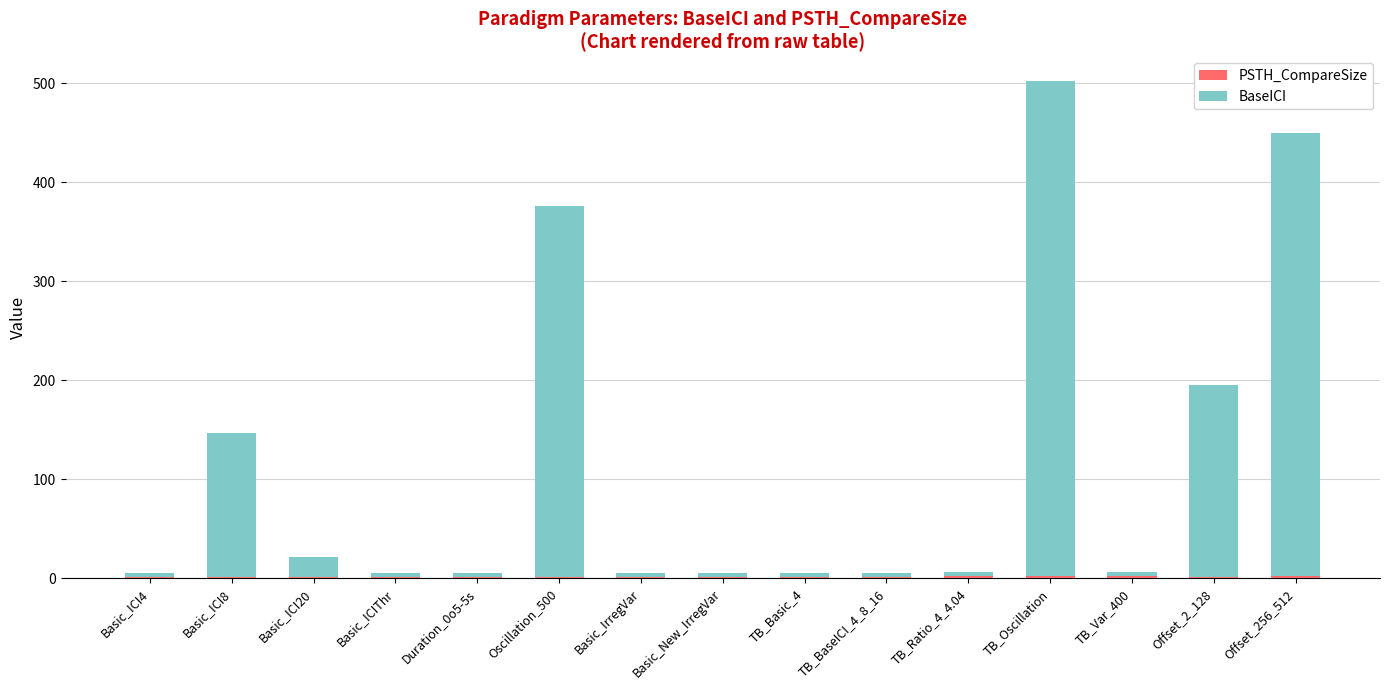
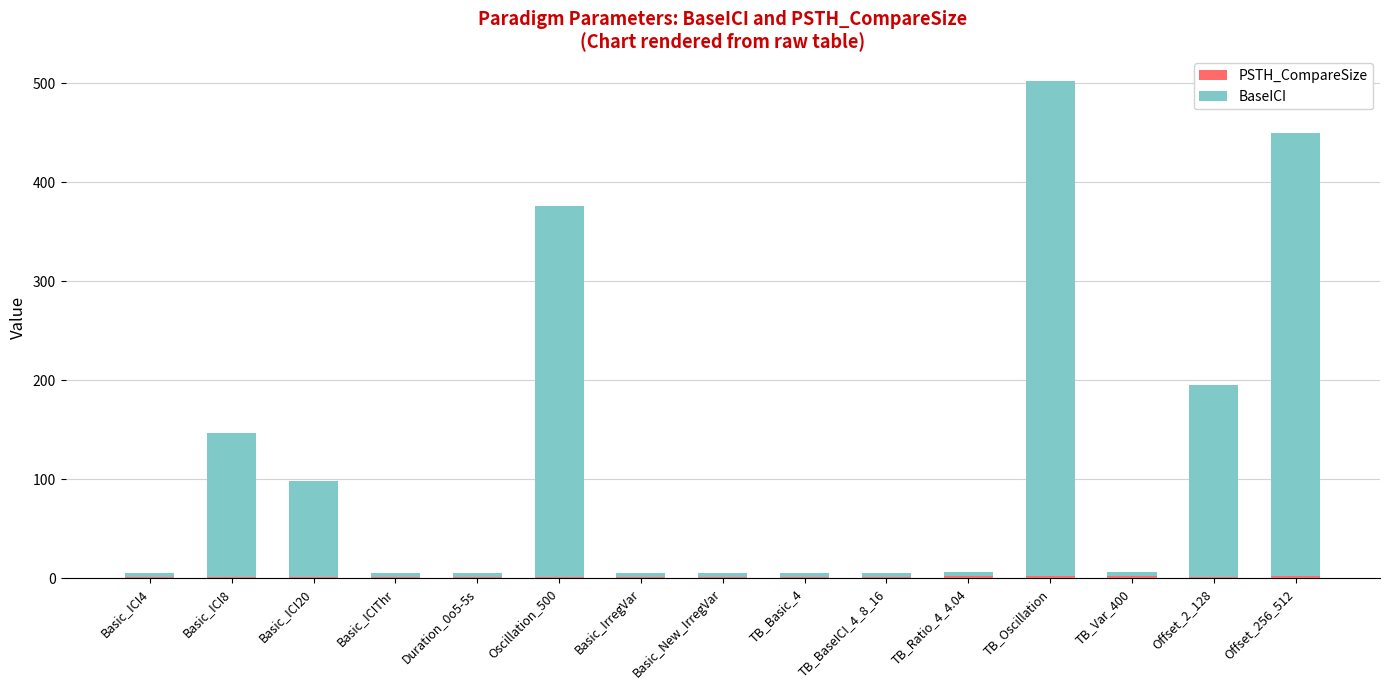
  {
    "BaseICI": {
      "Basic_ICI4": 0,
      "Basic_ICI8": 150,
-     "Basic_ICI20": 20,
+     "Basic_ICI20": 100,
      "Basic_ICIThr": 0,
      "Duration_0o5-5s": 0,
      "Oscillation_500": 380,
      "Basic_IrregVar": 0,
      "Basic_New_IrregVar": 0,
      "TB_Basic_4": 0,
      "TB_BaseICI_4_8_16": 0,
      "TB_Ratio_4_4.04": 0,
      "TB_Oscillation": 500,
      "TB_Var_400": 0,
      "Offset_2_128": 190,
      "Offset_256_512": 450
    }
  }
